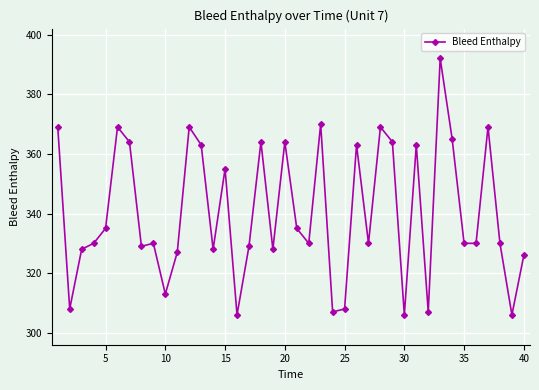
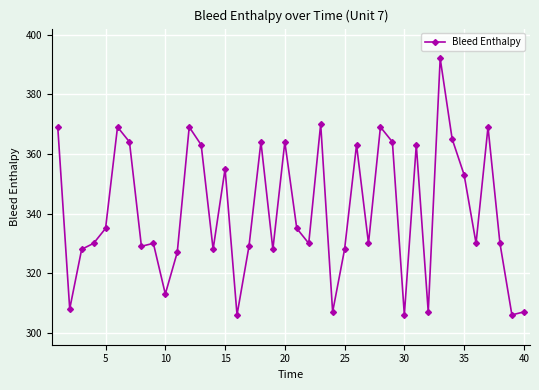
  {
    "5": 335,
    "10": 313,
    "15": 355,
    "20": 364,
-   "25": 308,
+   "25": 328,
    "30": 306,
-   "35": 330,
-   "40": 326
+   "35": 353,
+   "40": 307
  }
